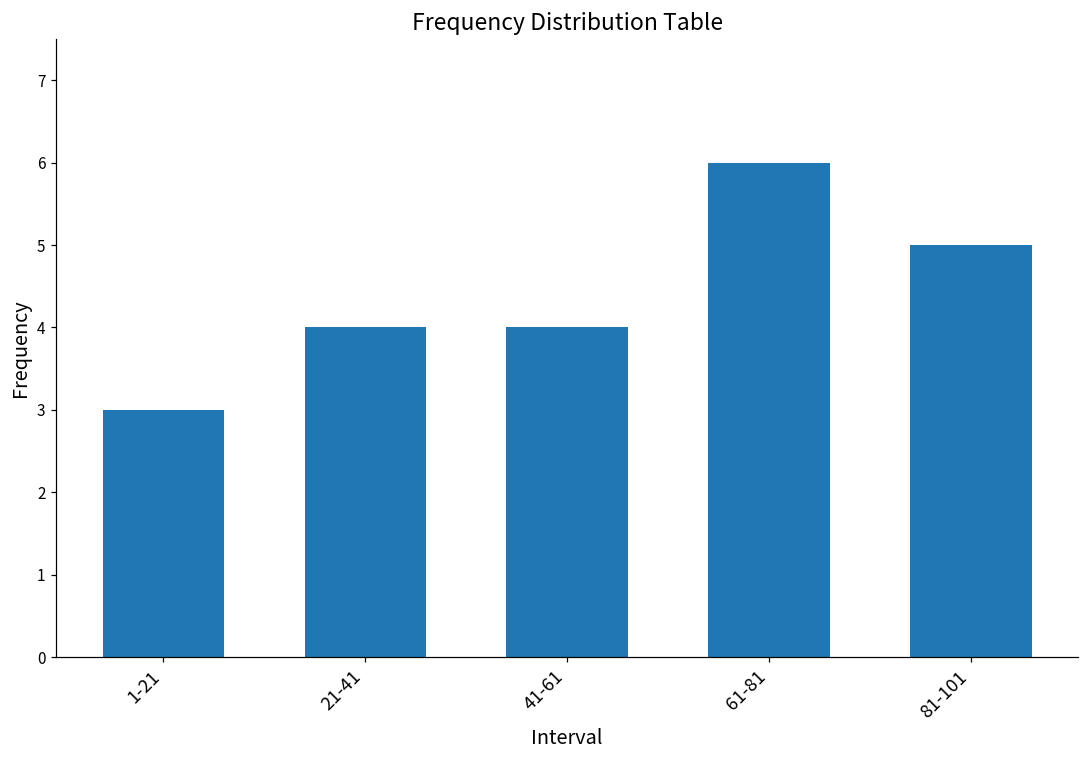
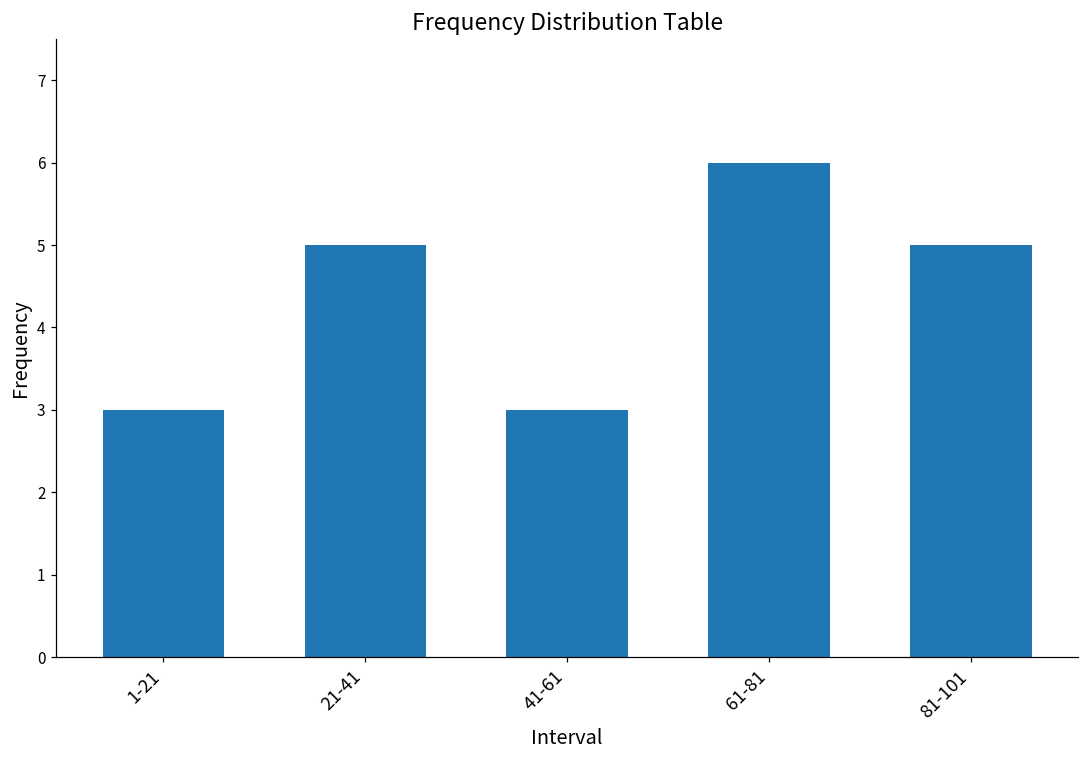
  {
    "1-21": 3,
-   "21-41": 4,
-   "41-61": 4,
+   "21-41": 5,
+   "41-61": 3,
    "61-81": 6,
    "81-101": 5
  }
